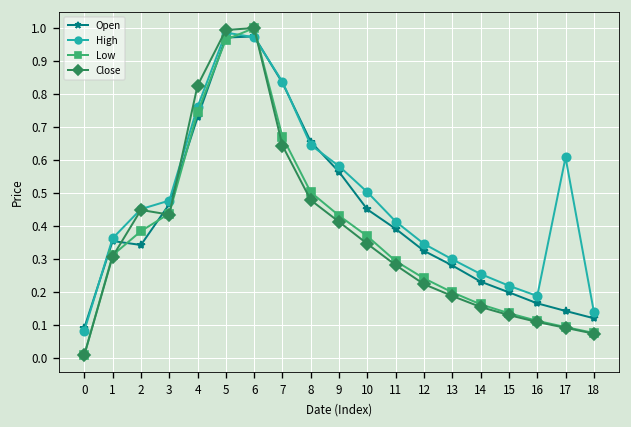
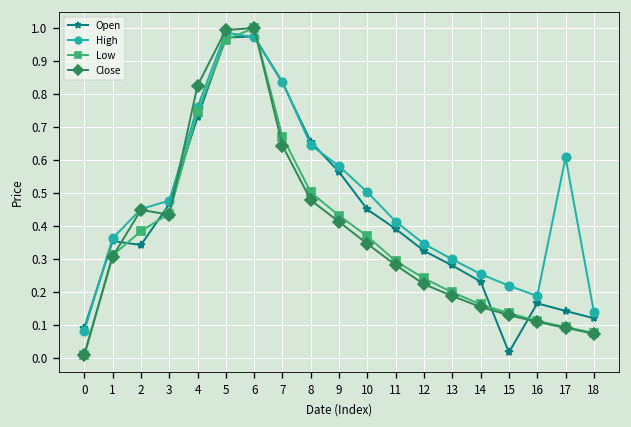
  {
    "Open": {
      "2": 0.34,
      "3": 0.47,
      "4": 0.73,
      "8": 0.66,
      "9": 0.56,
      "10": 0.45,
      "11": 0.39,
      "12": 0.32,
      "13": 0.28,
      "14": 0.23,
-     "15": 0.20,
+     "15": 0.02,
      "16": 0.17,
      "17": 0.14,
      "18": 0.12
    },
    "High": {
      "3": 0.48,
      "4": 0.76,
      "8": 0.65,
      "9": 0.58,
      "10": 0.50,
      "11": 0.41,
      "12": 0.35,
      "13": 0.30,
      "14": 0.25,
      "15": 0.22,
      "16": 0.19,
      "17": 0.61,
      "18": 0.14
    }
  }
